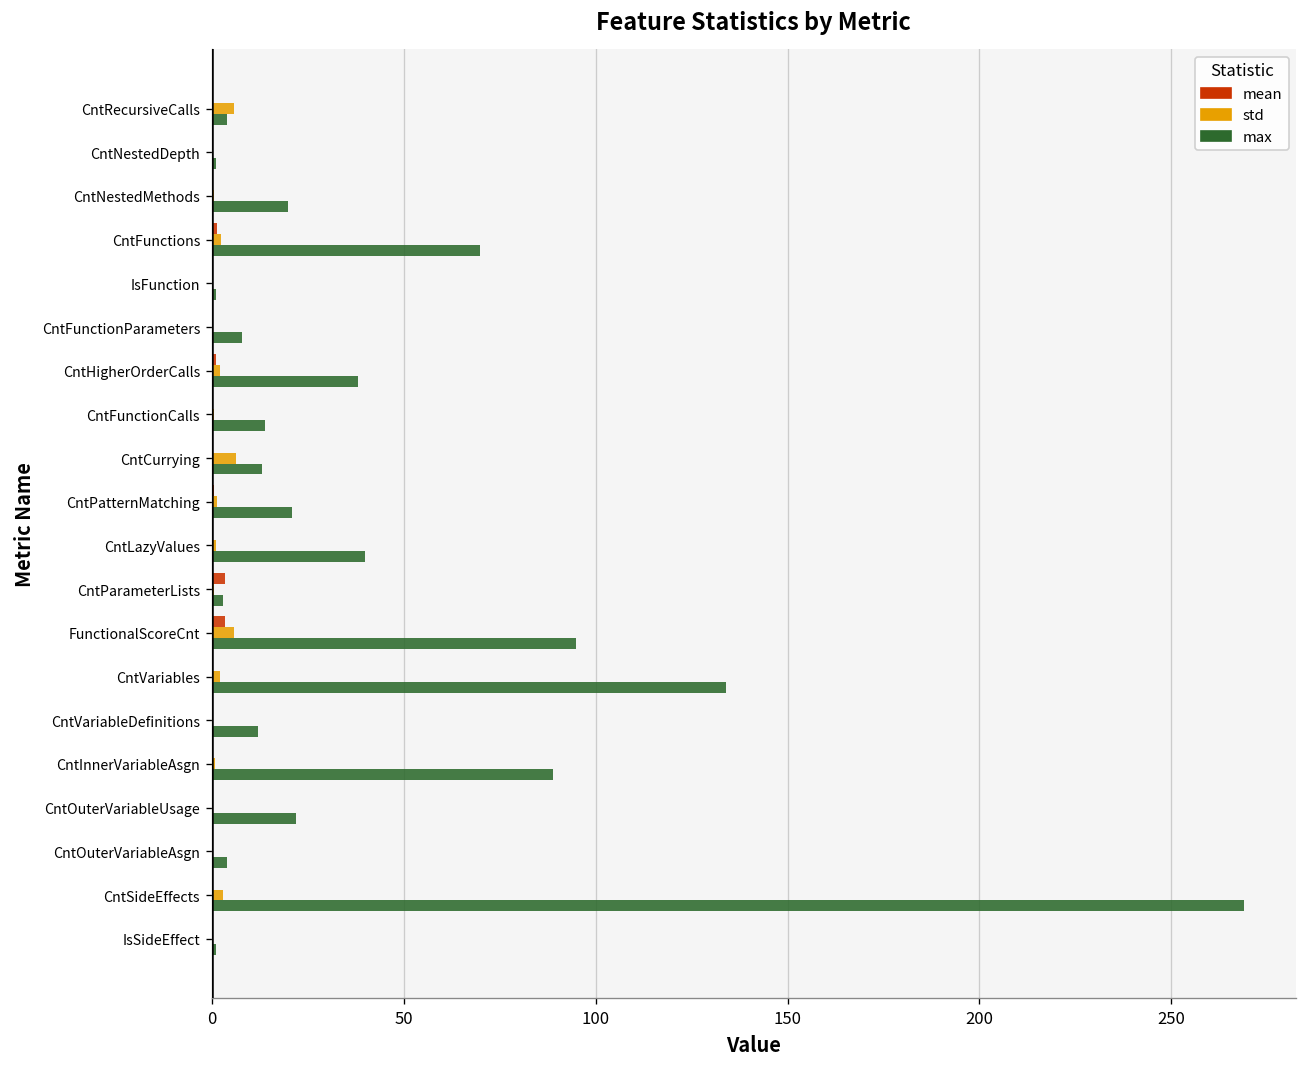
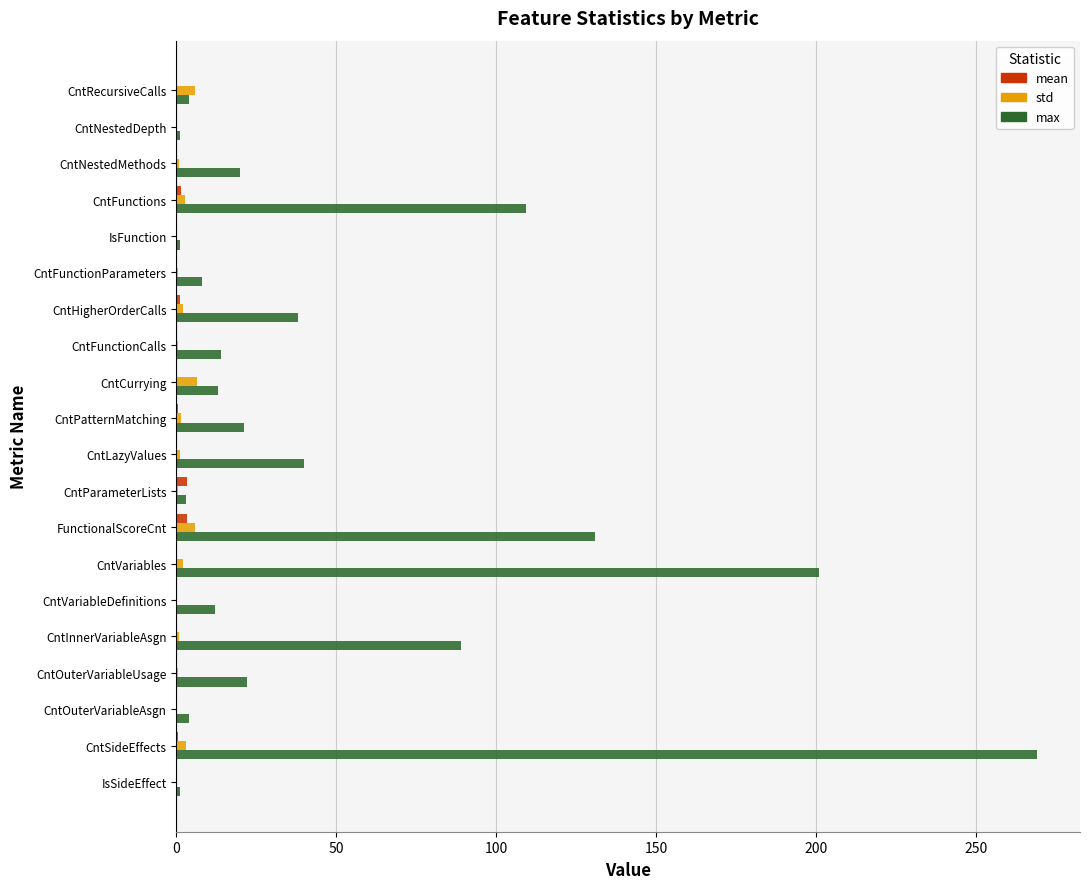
  {
    "mean": {
      "CntFunctions": 1,
      "CntHigherOrderCalls": 1,
      "CntParameterLists": 3,
      "FunctionalScoreCnt": 3
    },
    "std": {
      "CntRecursiveCalls": 6,
      "CntFunctions": 3,
      "CntHigherOrderCalls": 2,
      "CntCurrying": 6,
      "CntPatternMatching": 1,
      "CntLazyValues": 1,
      "FunctionalScoreCnt": 6,
      "CntVariables": 2,
      "CntInnerVariableAsgn": 1,
      "CntSideEffects": 3
    },
    "max": {
      "CntRecursiveCalls": 4,
      "CntNestedDepth": 1,
      "CntNestedMethods": 20,
-     "CntFunctions": 70,
+     "CntFunctions": 109,
      "IsFunction": 1,
      "CntFunctionParameters": 8,
      "CntHigherOrderCalls": 38,
      "CntFunctionCalls": 14,
      "CntCurrying": 13,
      "CntPatternMatching": 21,
      "CntLazyValues": 40,
      "CntParameterLists": 3,
-     "FunctionalScoreCnt": 95,
-     "CntVariables": 134,
+     "FunctionalScoreCnt": 131,
+     "CntVariables": 201,
      "CntVariableDefinitions": 12,
      "CntInnerVariableAsgn": 89,
      "CntOuterVariableUsage": 22,
      "CntOuterVariableAsgn": 4,
      "CntSideEffects": 269,
      "IsSideEffect": 1
    }
  }
